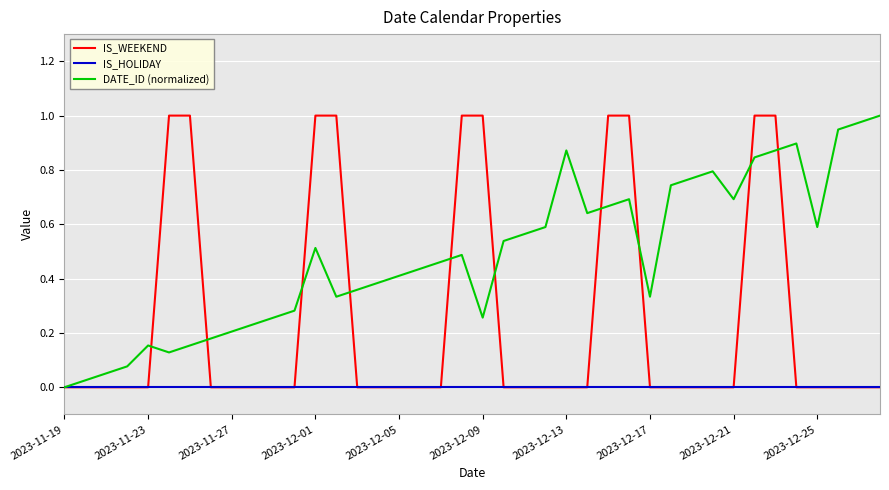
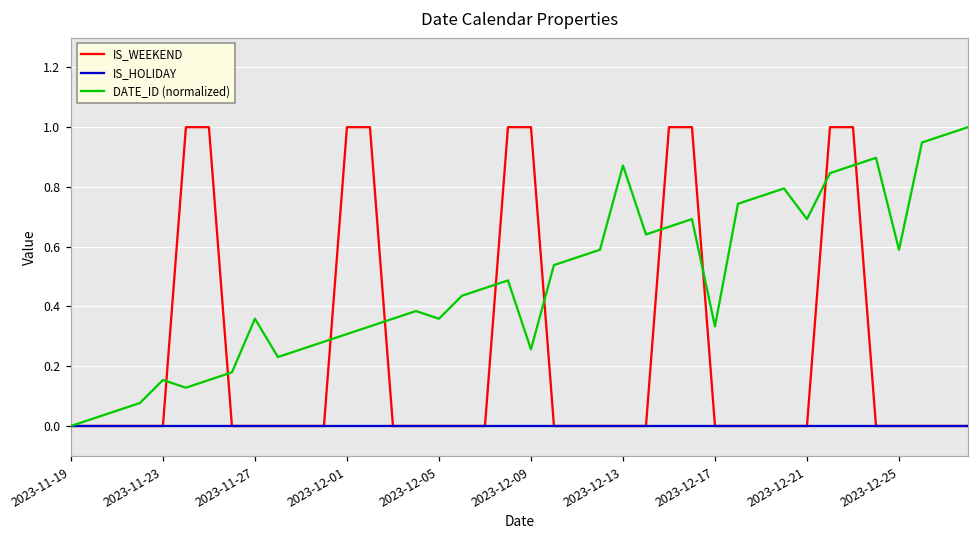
  {
    "IS_WEEKEND": {
      "2023-12-01": 1.00,
      "2023-12-09": 1.00
    },
    "IS_HOLIDAY": {
      "2023-12-01": 0.00,
      "2023-12-09": 0.00
    },
    "DATE_ID (normalized)": {
      "2023-11-23": 0.15,
-     "2023-11-27": 0.21,
-     "2023-12-01": 0.51,
-     "2023-12-05": 0.41,
+     "2023-11-27": 0.36,
+     "2023-12-01": 0.31,
+     "2023-12-05": 0.36,
      "2023-12-09": 0.26,
      "2023-12-13": 0.87,
      "2023-12-17": 0.33,
      "2023-12-21": 0.69,
      "2023-12-25": 0.59
    }
  }
